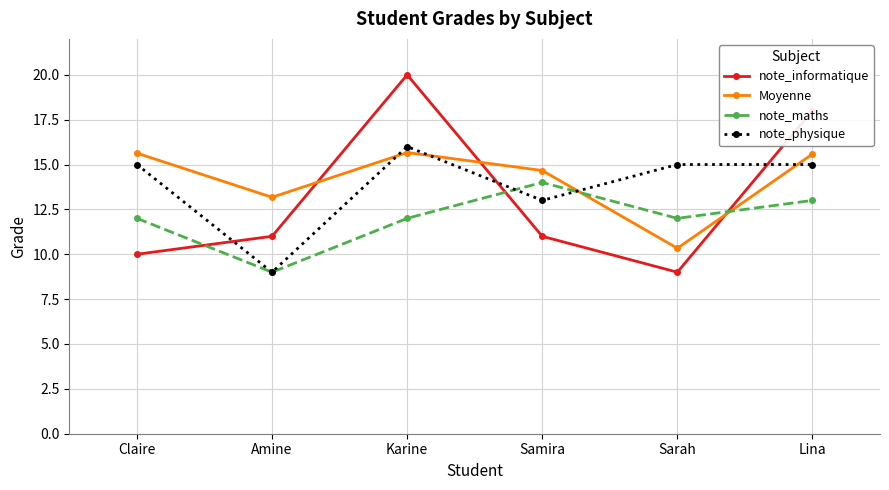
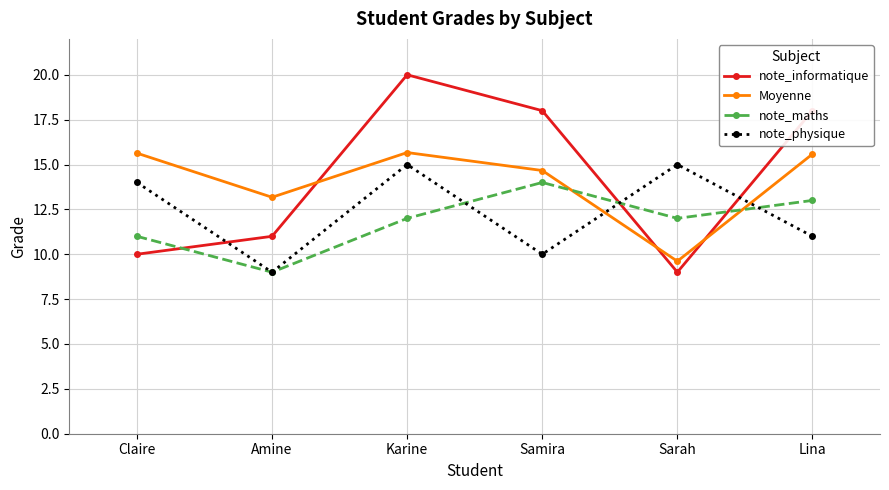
  {
    "note_informatique": {
      "Claire": 10,
      "Amine": 11,
      "Karine": 20,
-     "Samira": 11,
+     "Samira": 18,
      "Sarah": 9
    },
    "Moyenne": {
      "Claire": 15.6,
      "Amine": 13.2,
      "Karine": 15.7,
      "Samira": 14.7,
-     "Sarah": 10.3,
+     "Sarah": 9.6,
      "Lina": 15.6
    },
    "note_maths": {
-     "Claire": 12,
+     "Claire": 11,
      "Karine": 12,
      "Samira": 14,
      "Sarah": 12,
      "Lina": 13
    },
    "note_physique": {
-     "Claire": 15,
-     "Karine": 16,
-     "Samira": 13,
+     "Claire": 14,
+     "Karine": 15,
+     "Samira": 10,
      "Sarah": 15,
-     "Lina": 15
+     "Lina": 11
    }
  }
